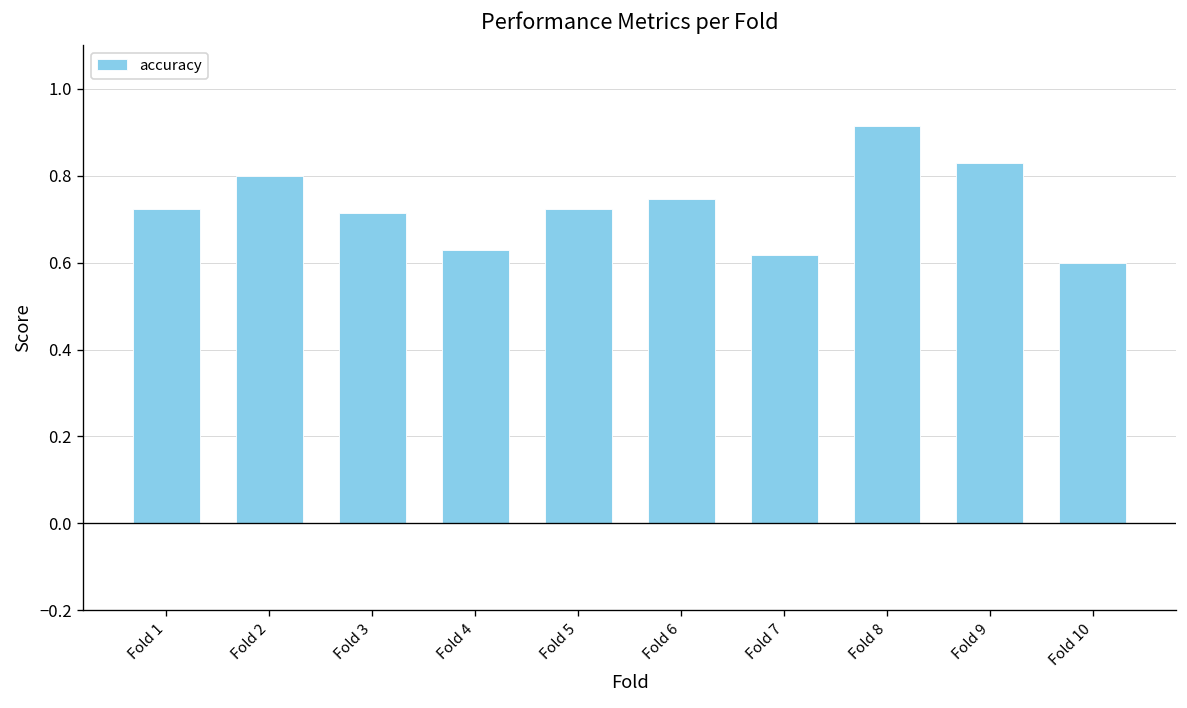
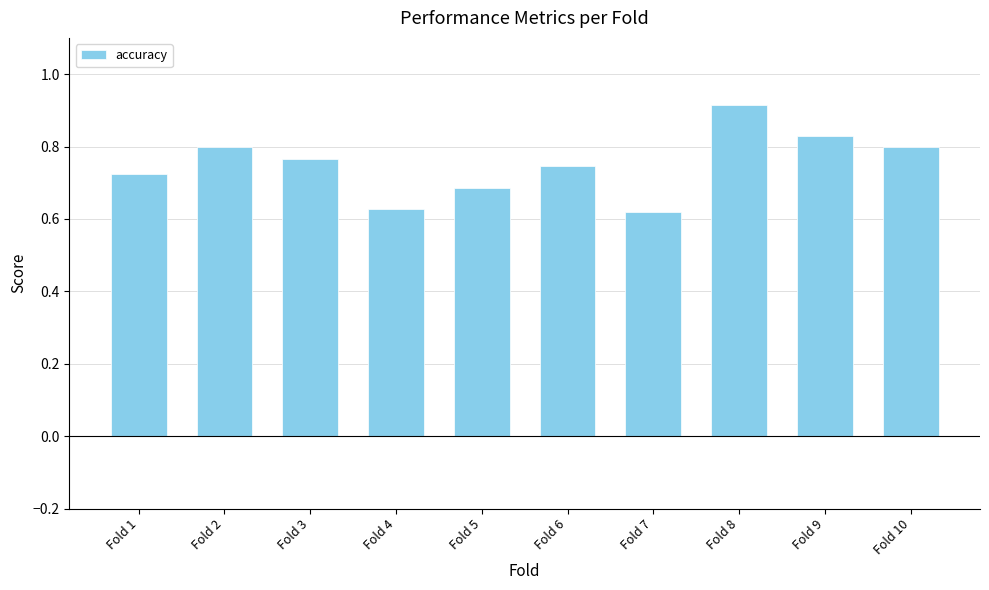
  {
    "Fold 1": 0.72,
    "Fold 2": 0.80,
-   "Fold 3": 0.71,
+   "Fold 3": 0.76,
    "Fold 4": 0.63,
-   "Fold 5": 0.72,
+   "Fold 5": 0.69,
    "Fold 6": 0.75,
    "Fold 7": 0.62,
    "Fold 8": 0.91,
    "Fold 9": 0.83,
-   "Fold 10": 0.6
+   "Fold 10": 0.8
  }
